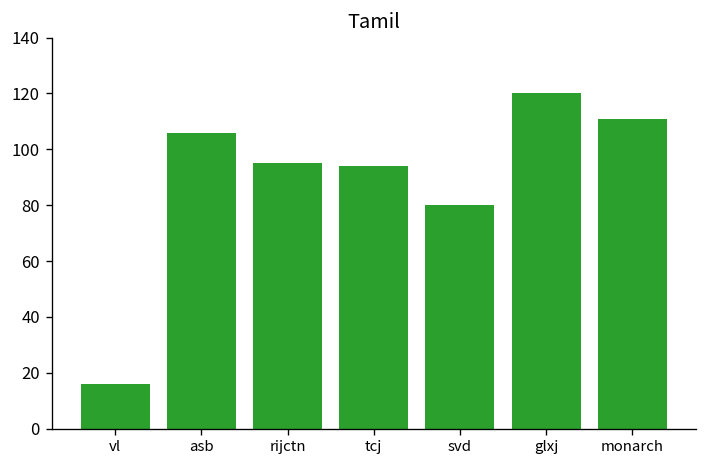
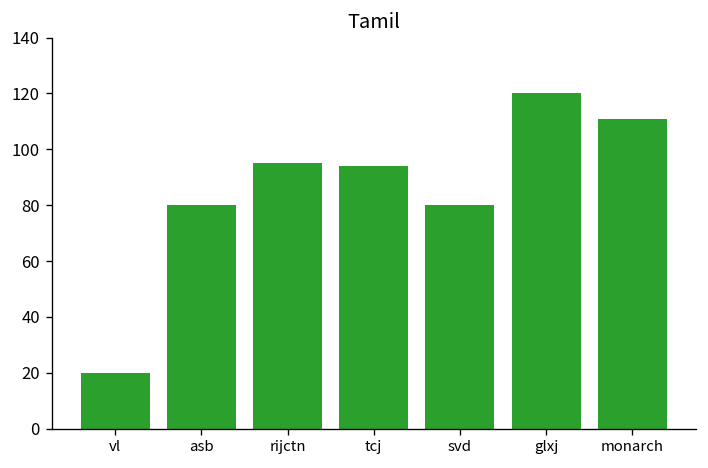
  {
-   "vl": 16,
-   "asb": 106,
+   "vl": 20,
+   "asb": 80,
    "rijctn": 95,
    "tcj": 94,
    "svd": 80,
    "glxj": 120,
    "monarch": 111
  }
